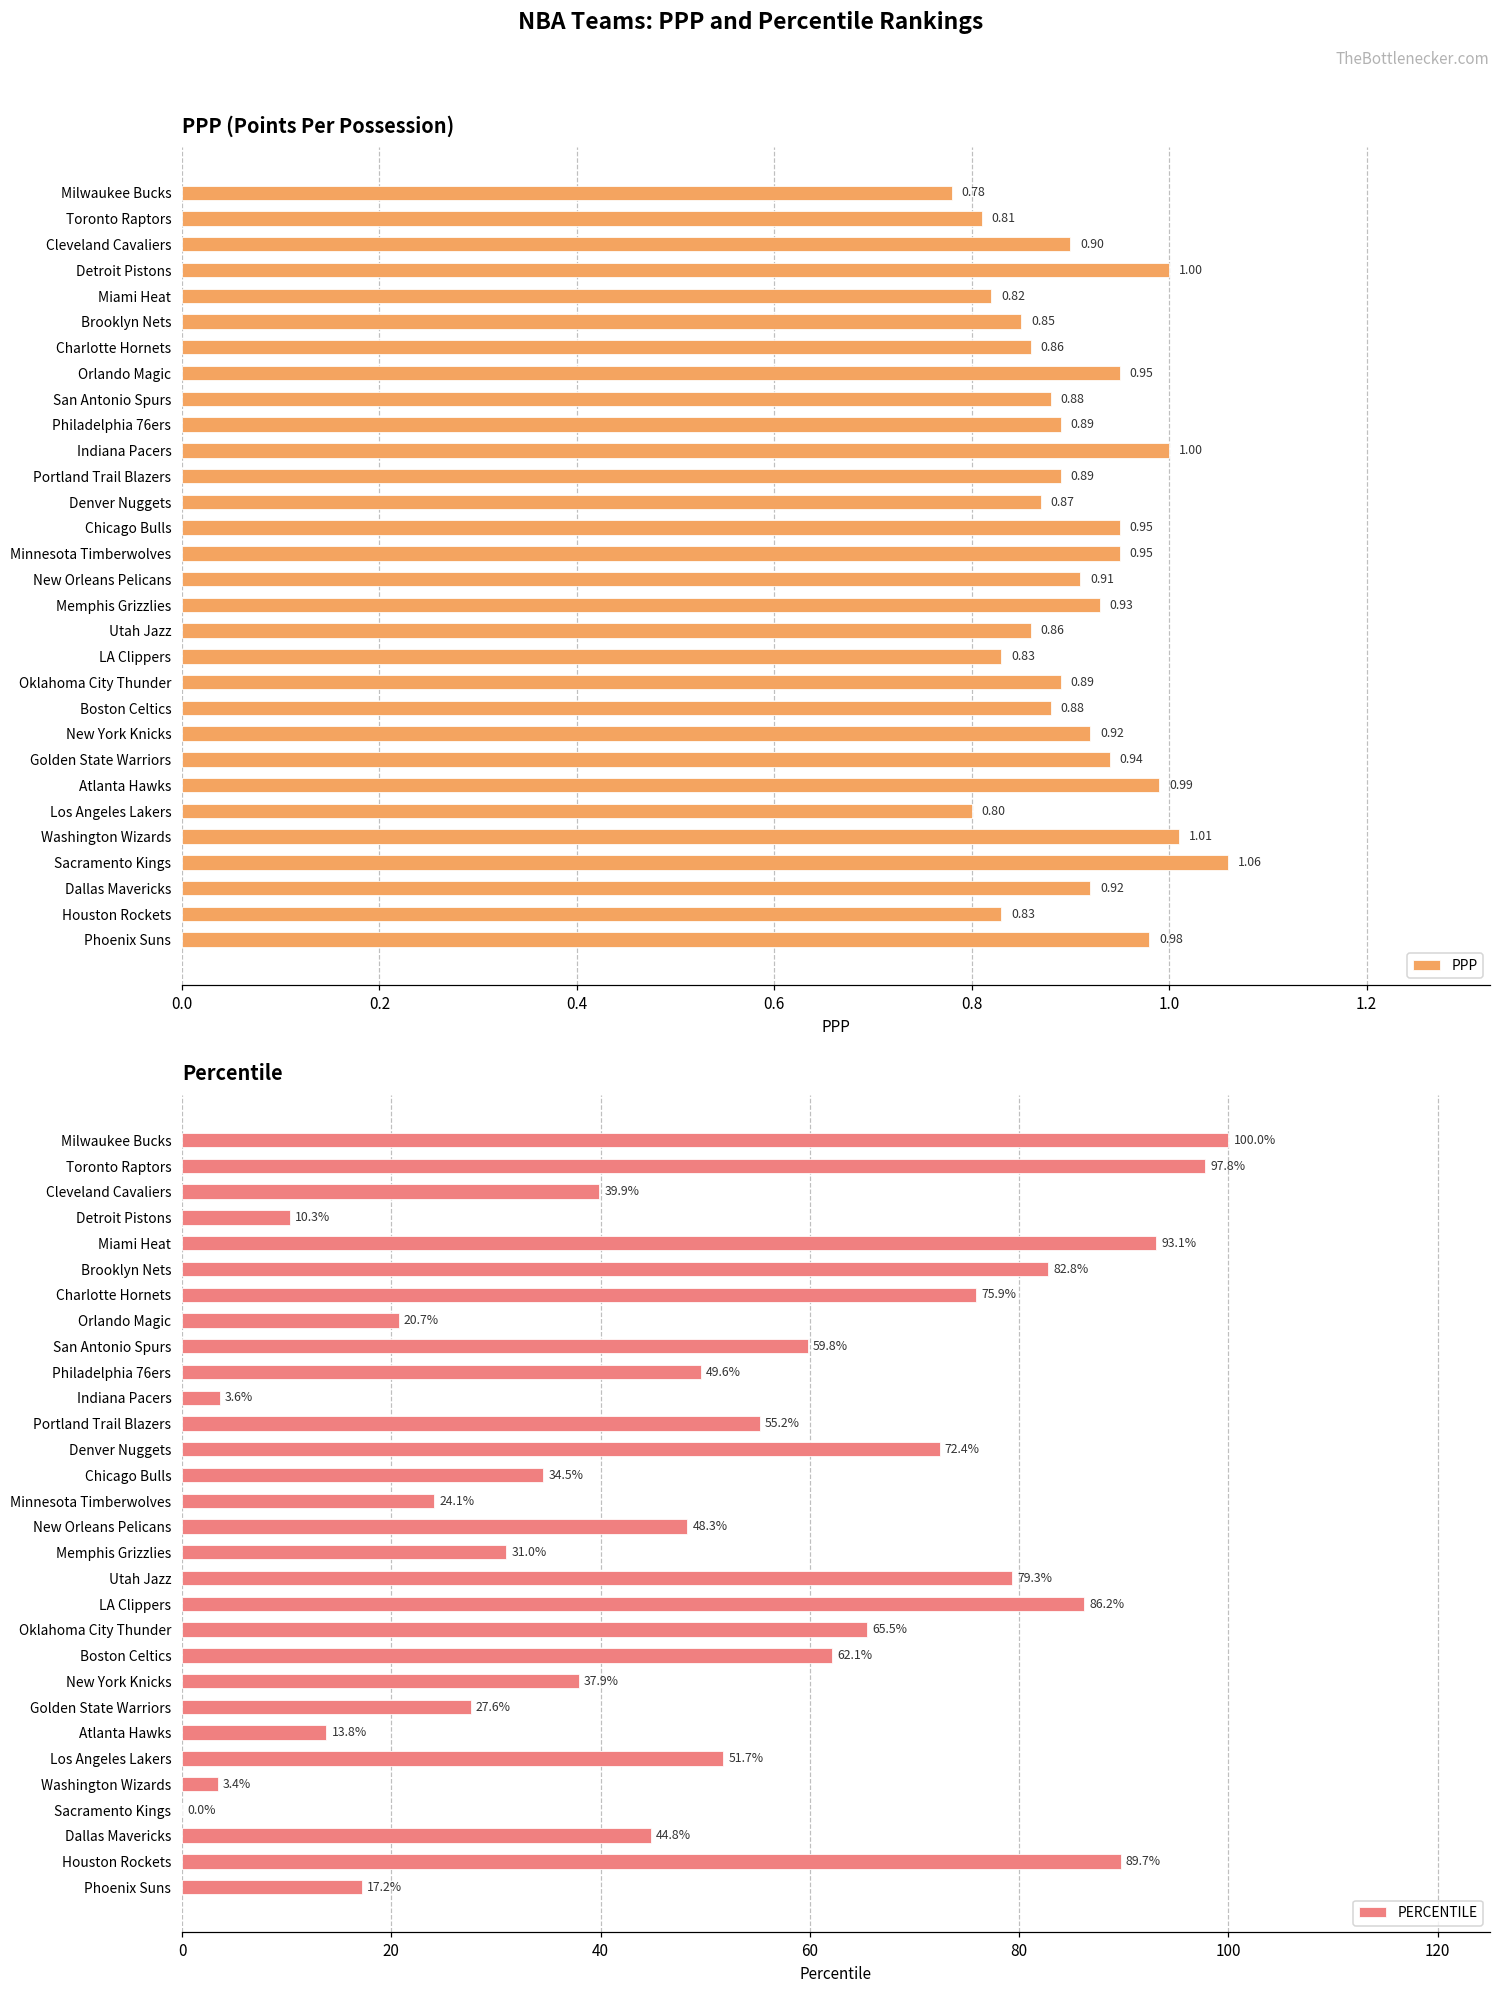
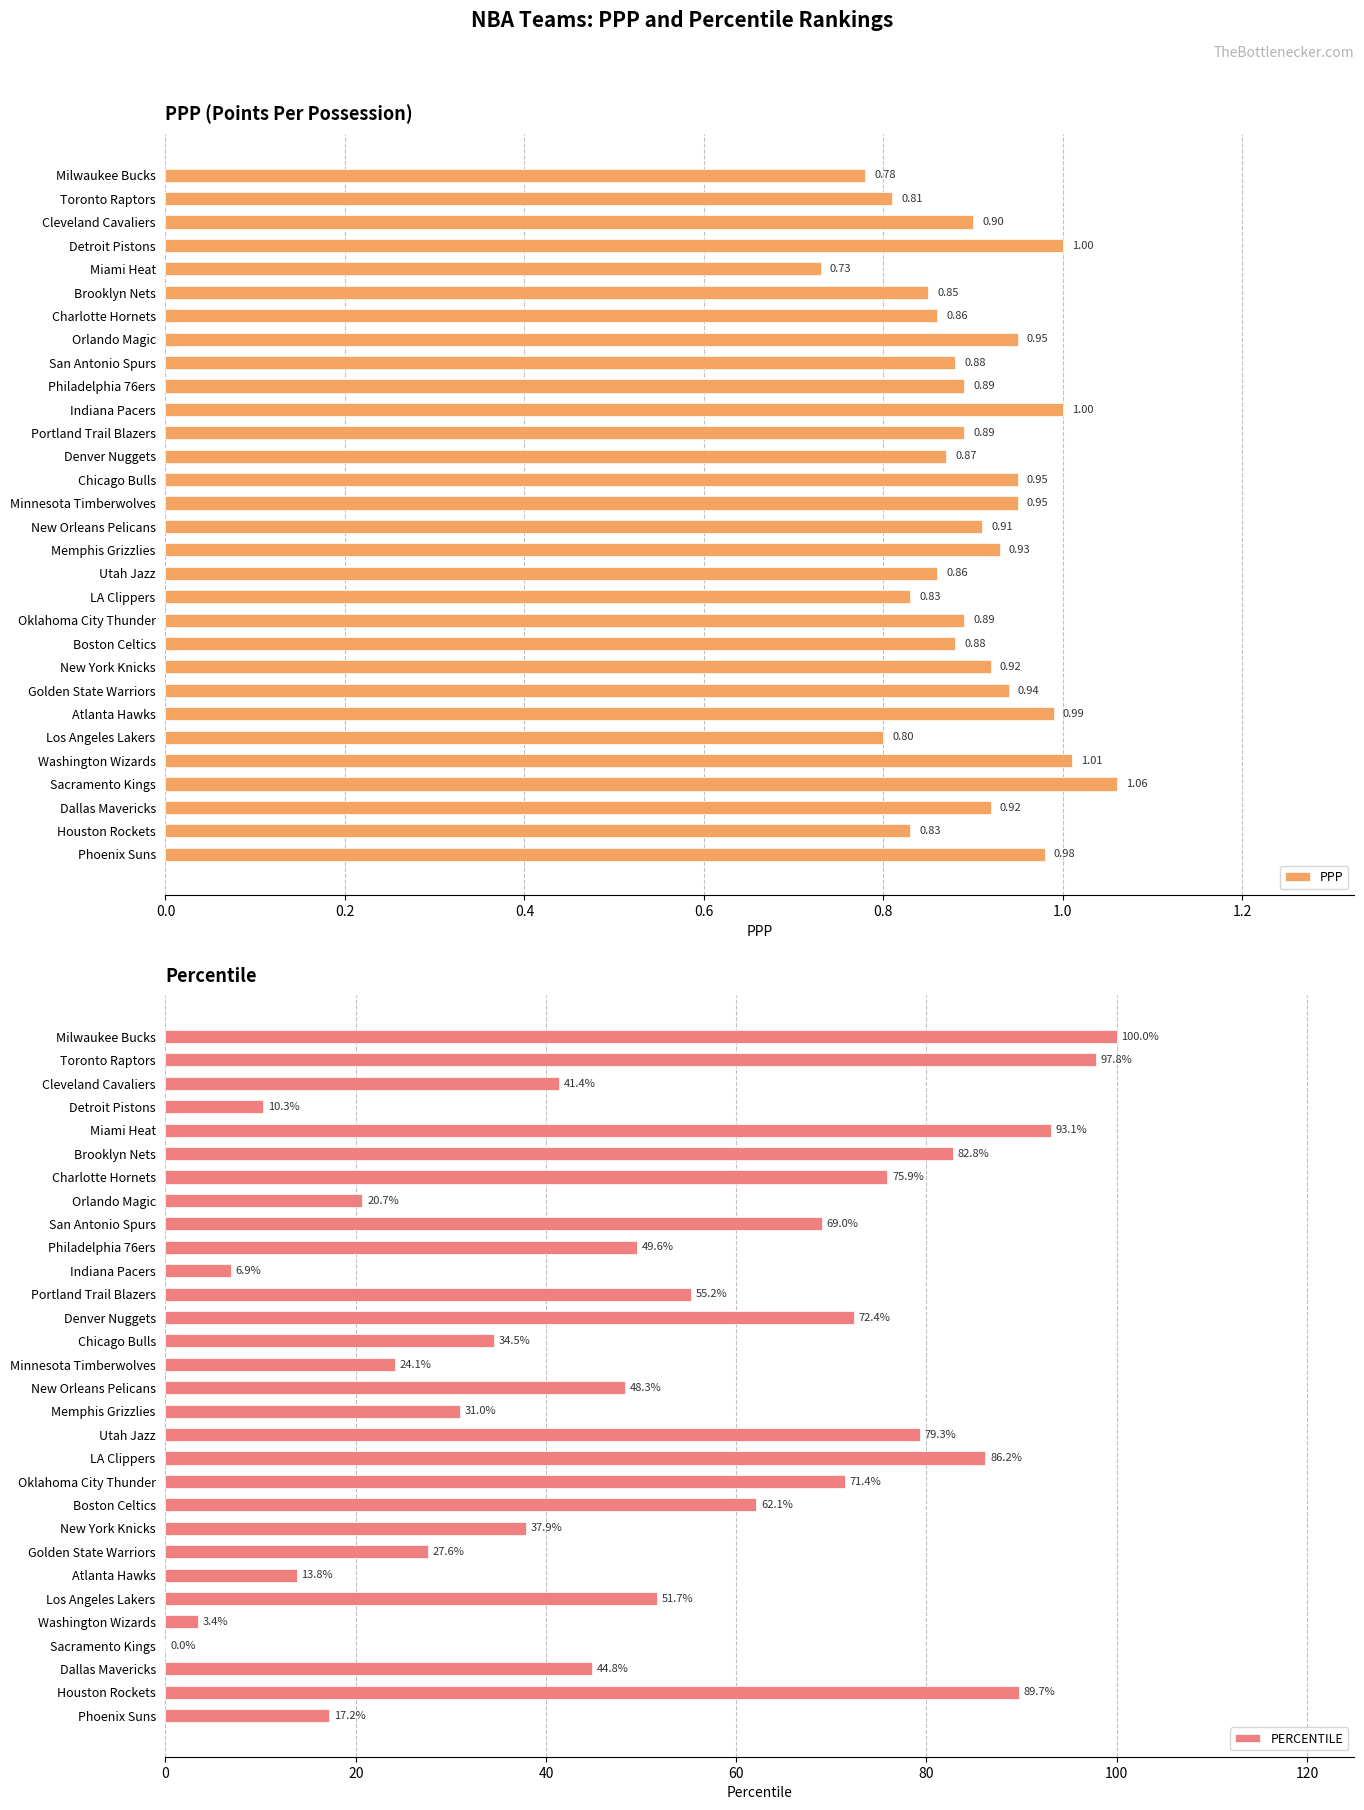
  {
    "PPP (Points Per Possession)": {
      "Milwaukee Bucks": "0.78",
      "Toronto Raptors": "0.81",
      "Cleveland Cavaliers": "0.90",
      "Detroit Pistons": "1.00",
-     "Miami Heat": "0.82",
+     "Miami Heat": "0.73",
      "Brooklyn Nets": "0.85",
      "Charlotte Hornets": "0.86",
      "Orlando Magic": "0.95",
      "San Antonio Spurs": "0.88",
      "Philadelphia 76ers": "0.89",
      "Indiana Pacers": "1.00",
      "Portland Trail Blazers": "0.89",
      "Denver Nuggets": "0.87",
      "Chicago Bulls": "0.95",
      "Minnesota Timberwolves": "0.95",
      "New Orleans Pelicans": "0.91",
      "Memphis Grizzlies": "0.93",
      "Utah Jazz": "0.86",
      "LA Clippers": "0.83",
      "Oklahoma City Thunder": "0.89",
      "Boston Celtics": "0.88",
      "New York Knicks": "0.92",
      "Golden State Warriors": "0.94",
      "Atlanta Hawks": "0.99",
      "Los Angeles Lakers": "0.80",
      "Washington Wizards": "1.01",
      "Sacramento Kings": "1.06",
      "Dallas Mavericks": "0.92",
      "Houston Rockets": "0.83",
      "Phoenix Suns": "0.98"
    },
    "Percentile": {
      "Milwaukee Bucks": "100.0%",
      "Toronto Raptors": "97.8%",
-     "Cleveland Cavaliers": "39.9%",
+     "Cleveland Cavaliers": "41.4%",
      "Detroit Pistons": "10.3%",
      "Miami Heat": "93.1%",
      "Brooklyn Nets": "82.8%",
      "Charlotte Hornets": "75.9%",
      "Orlando Magic": "20.7%",
-     "San Antonio Spurs": "59.8%",
+     "San Antonio Spurs": "69.0%",
      "Philadelphia 76ers": "49.6%",
-     "Indiana Pacers": "3.6%",
+     "Indiana Pacers": "6.9%",
      "Portland Trail Blazers": "55.2%",
      "Denver Nuggets": "72.4%",
      "Chicago Bulls": "34.5%",
      "Minnesota Timberwolves": "24.1%",
      "New Orleans Pelicans": "48.3%",
      "Memphis Grizzlies": "31.0%",
      "Utah Jazz": "79.3%",
      "LA Clippers": "86.2%",
-     "Oklahoma City Thunder": "65.5%",
+     "Oklahoma City Thunder": "71.4%",
      "Boston Celtics": "62.1%",
      "New York Knicks": "37.9%",
      "Golden State Warriors": "27.6%",
      "Atlanta Hawks": "13.8%",
      "Los Angeles Lakers": "51.7%",
      "Washington Wizards": "3.4%",
      "Sacramento Kings": "0.0%",
      "Dallas Mavericks": "44.8%",
      "Houston Rockets": "89.7%",
      "Phoenix Suns": "17.2%"
    }
  }
